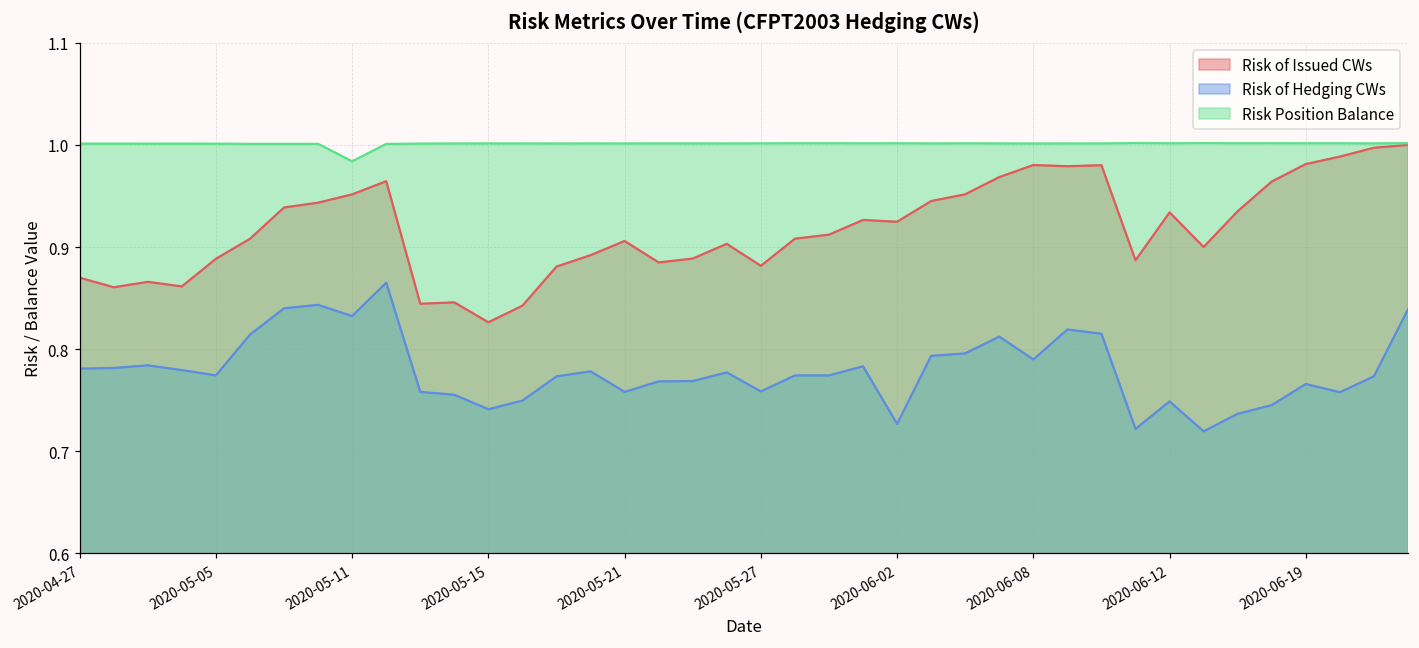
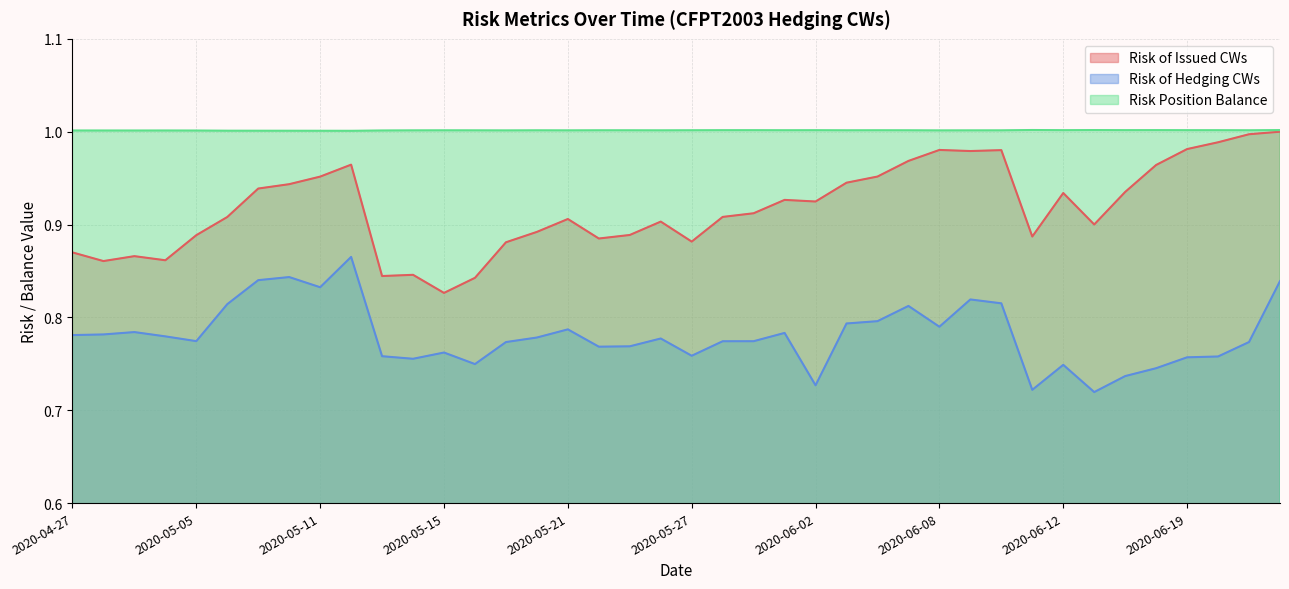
  {
    "Risk of Issued CWs": {
      "2020-04-27": 0.87,
      "2020-05-05": 0.89,
      "2020-05-11": 0.95,
      "2020-05-15": 0.83,
      "2020-05-21": 0.91,
      "2020-05-27": 0.88,
      "2020-06-02": 0.92,
      "2020-06-08": 0.98,
      "2020-06-12": 0.93,
      "2020-06-19": 0.98
    },
    "Risk of Hedging CWs": {
      "2020-04-27": 0.78,
      "2020-05-05": 0.77,
      "2020-05-11": 0.83,
-     "2020-05-15": 0.74,
-     "2020-05-21": 0.76,
+     "2020-05-15": 0.76,
+     "2020-05-21": 0.79,
      "2020-05-27": 0.76,
      "2020-06-02": 0.73,
      "2020-06-08": 0.79,
      "2020-06-12": 0.75,
-     "2020-06-19": 0.77
+     "2020-06-19": 0.76
    },
    "Risk Position Balance": {
      "2020-04-27": 1.00,
      "2020-05-05": 1.00,
-     "2020-05-11": 0.98,
+     "2020-05-11": 1.00,
      "2020-05-15": 1.00,
      "2020-05-21": 1.00,
      "2020-05-27": 1.00,
      "2020-06-02": 1.00,
      "2020-06-08": 1.00,
      "2020-06-12": 1.00,
      "2020-06-19": 1.00
    }
  }
